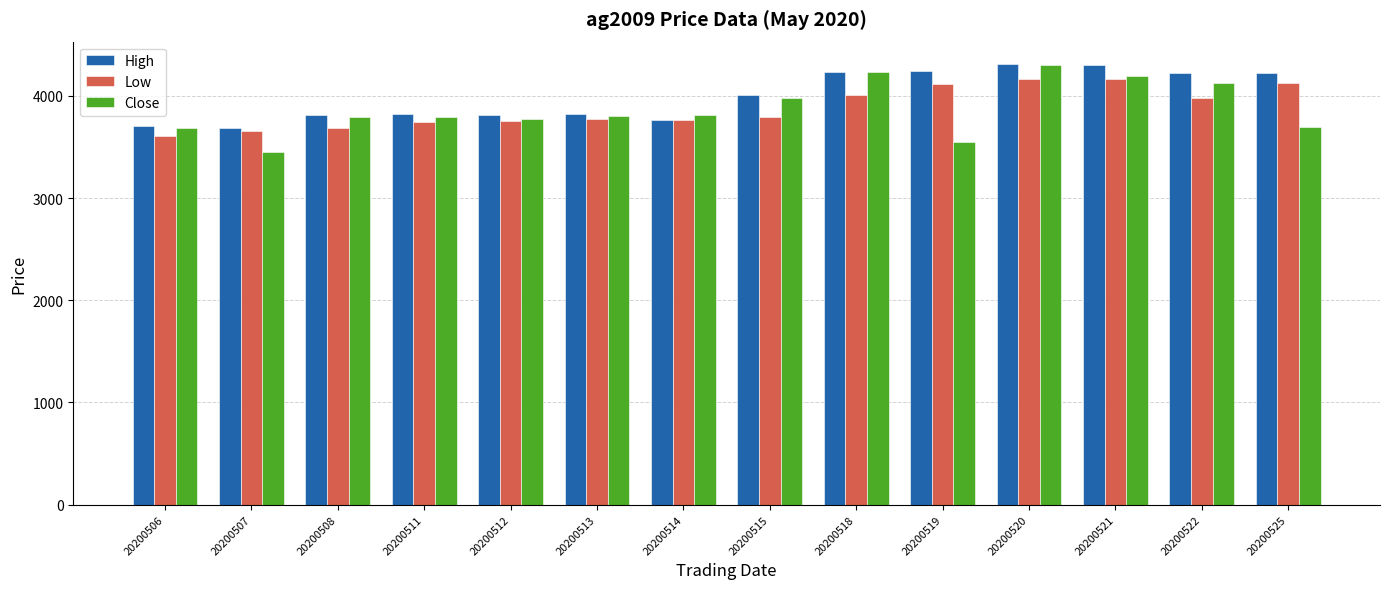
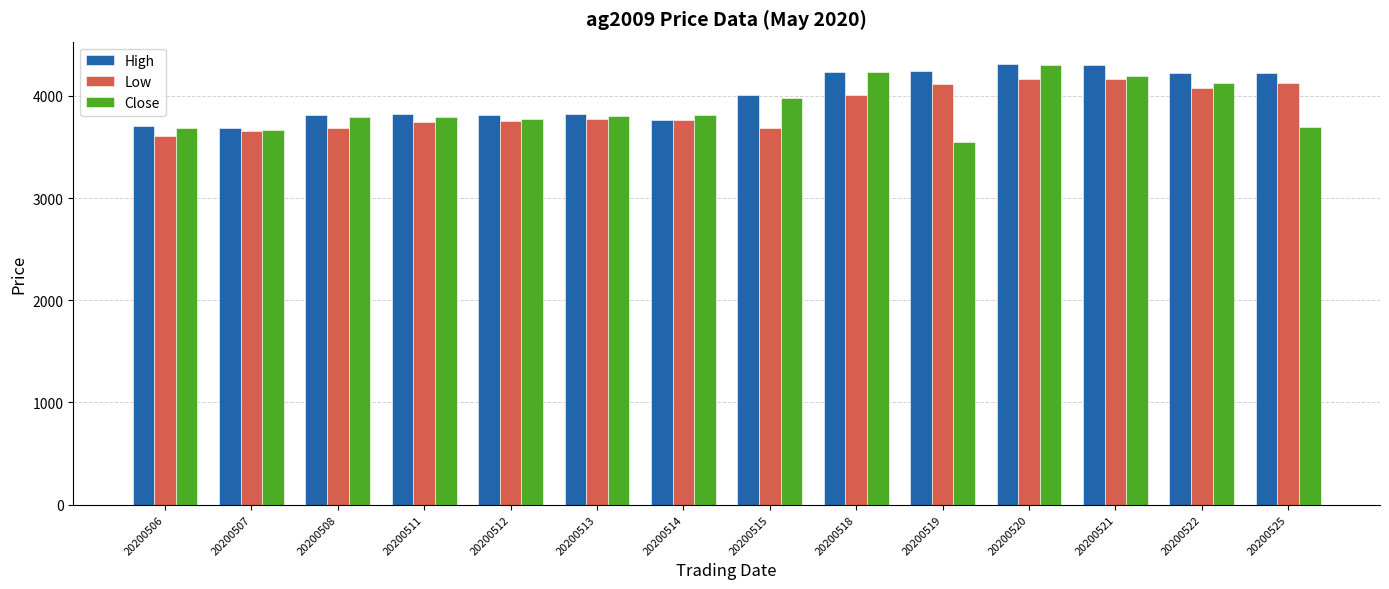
  {
    "High": {
      "20200506": 3710,
      "20200507": 3690,
      "20200508": 3810,
      "20200511": 3820,
      "20200512": 3810,
      "20200513": 3820,
      "20200514": 3760,
      "20200515": 4010,
      "20200518": 4230,
      "20200519": 4240,
      "20200520": 4320,
      "20200521": 4300,
      "20200522": 4220,
      "20200525": 4220
    },
    "Low": {
      "20200506": 3610,
      "20200507": 3660,
      "20200508": 3680,
      "20200511": 3740,
      "20200512": 3760,
      "20200513": 3770,
      "20200514": 3760,
-     "20200515": 3800,
+     "20200515": 3680,
      "20200518": 4010,
      "20200519": 4110,
      "20200520": 4170,
      "20200521": 4170,
-     "20200522": 3980,
+     "20200522": 4080,
      "20200525": 4130
    },
    "Close": {
      "20200506": 3690,
-     "20200507": 3450,
+     "20200507": 3670,
      "20200508": 3790,
      "20200511": 3800,
      "20200512": 3780,
      "20200513": 3800,
      "20200514": 3810,
      "20200515": 3980,
      "20200518": 4230,
      "20200519": 3550,
      "20200520": 4300,
      "20200521": 4190,
      "20200522": 4130,
      "20200525": 3700
    }
  }
